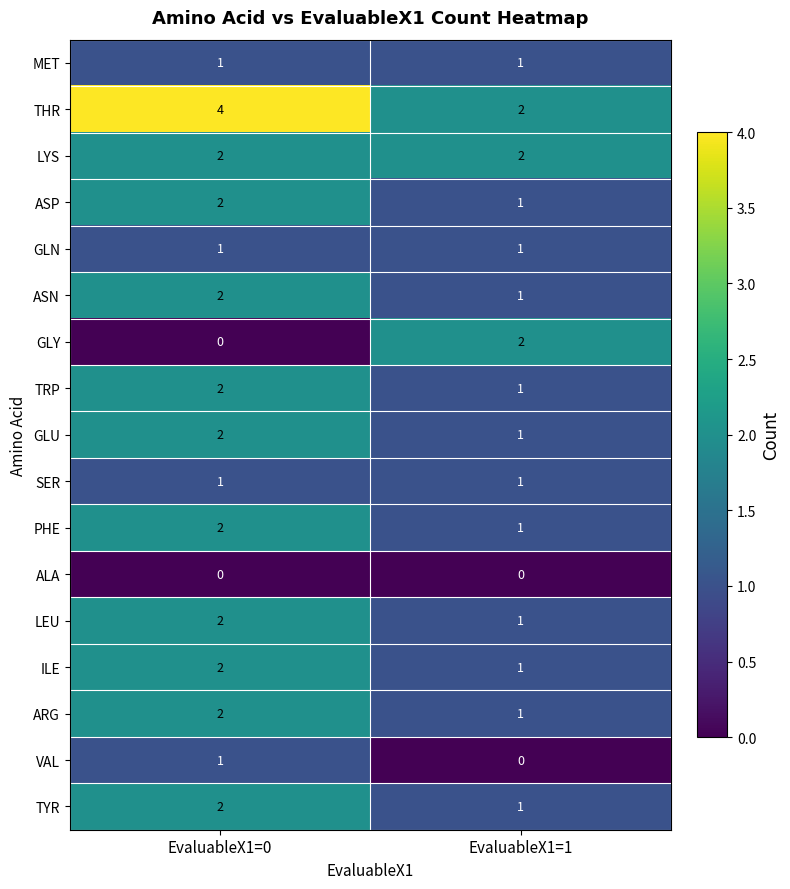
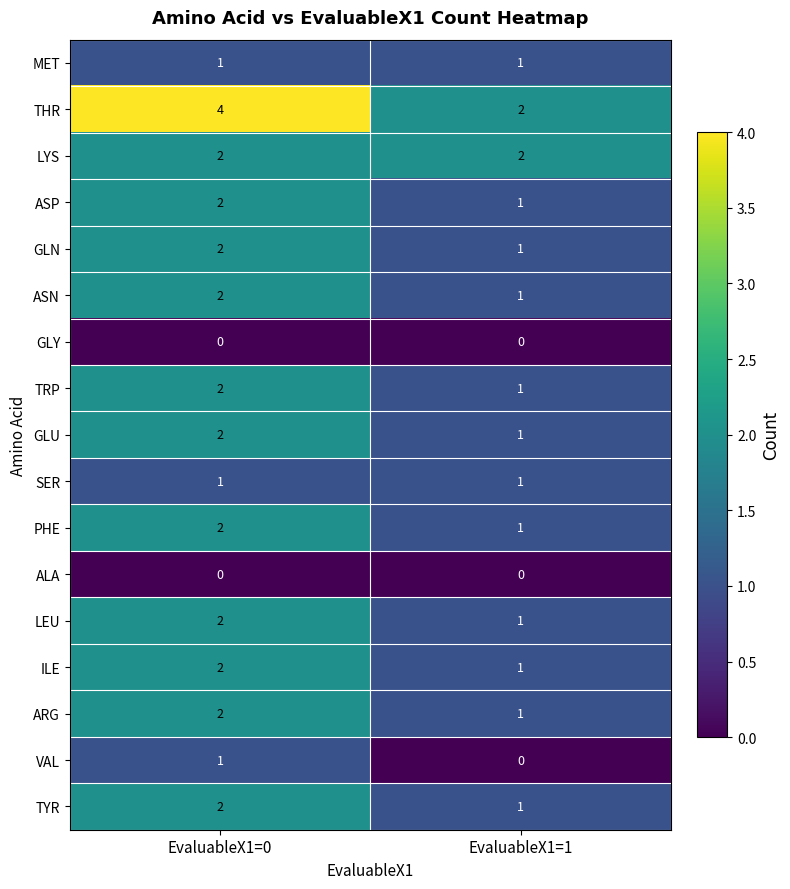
  {
    "MET": {
      "EvaluableX1=0": 1,
      "EvaluableX1=1": 1
    },
    "THR": {
      "EvaluableX1=0": 4,
      "EvaluableX1=1": 2
    },
    "LYS": {
      "EvaluableX1=0": 2,
      "EvaluableX1=1": 2
    },
    "ASP": {
      "EvaluableX1=0": 2,
      "EvaluableX1=1": 1
    },
    "GLN": {
-     "EvaluableX1=0": 1,
+     "EvaluableX1=0": 2,
      "EvaluableX1=1": 1
    },
    "ASN": {
      "EvaluableX1=0": 2,
      "EvaluableX1=1": 1
    },
    "GLY": {
      "EvaluableX1=0": 0,
-     "EvaluableX1=1": 2
+     "EvaluableX1=1": 0
    },
    "TRP": {
      "EvaluableX1=0": 2,
      "EvaluableX1=1": 1
    },
    "GLU": {
      "EvaluableX1=0": 2,
      "EvaluableX1=1": 1
    },
    "SER": {
      "EvaluableX1=0": 1,
      "EvaluableX1=1": 1
    },
    "PHE": {
      "EvaluableX1=0": 2,
      "EvaluableX1=1": 1
    },
    "ALA": {
      "EvaluableX1=0": 0,
      "EvaluableX1=1": 0
    },
    "LEU": {
      "EvaluableX1=0": 2,
      "EvaluableX1=1": 1
    },
    "ILE": {
      "EvaluableX1=0": 2,
      "EvaluableX1=1": 1
    },
    "ARG": {
      "EvaluableX1=0": 2,
      "EvaluableX1=1": 1
    },
    "VAL": {
      "EvaluableX1=0": 1,
      "EvaluableX1=1": 0
    },
    "TYR": {
      "EvaluableX1=0": 2,
      "EvaluableX1=1": 1
    }
  }
